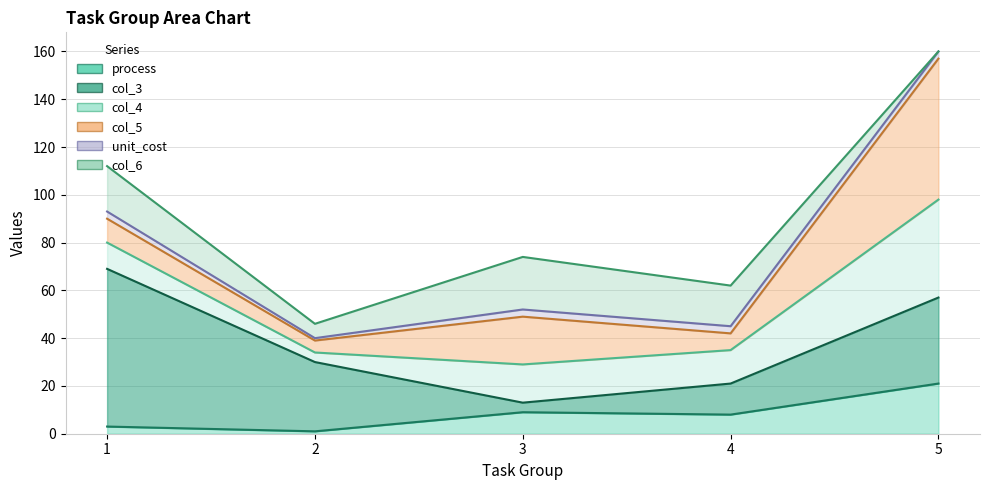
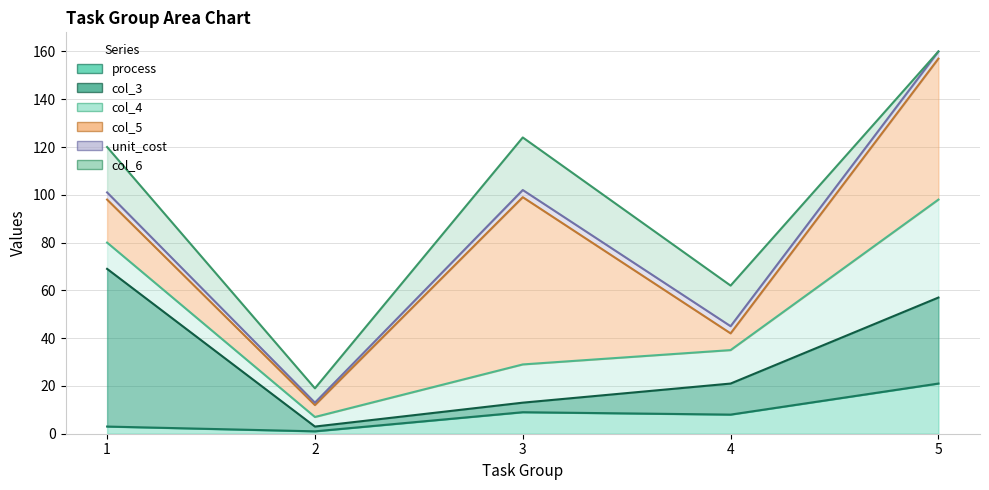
  {
    "col_3": {
      "1": 66,
-     "2": 29,
+     "2": 2,
      "3": 4,
      "4": 13,
      "5": 36
    },
    "col_5": {
-     "1": 10,
-     "3": 20,
+     "1": 18,
+     "3": 70,
      "4": 7,
      "5": 59
    }
  }
